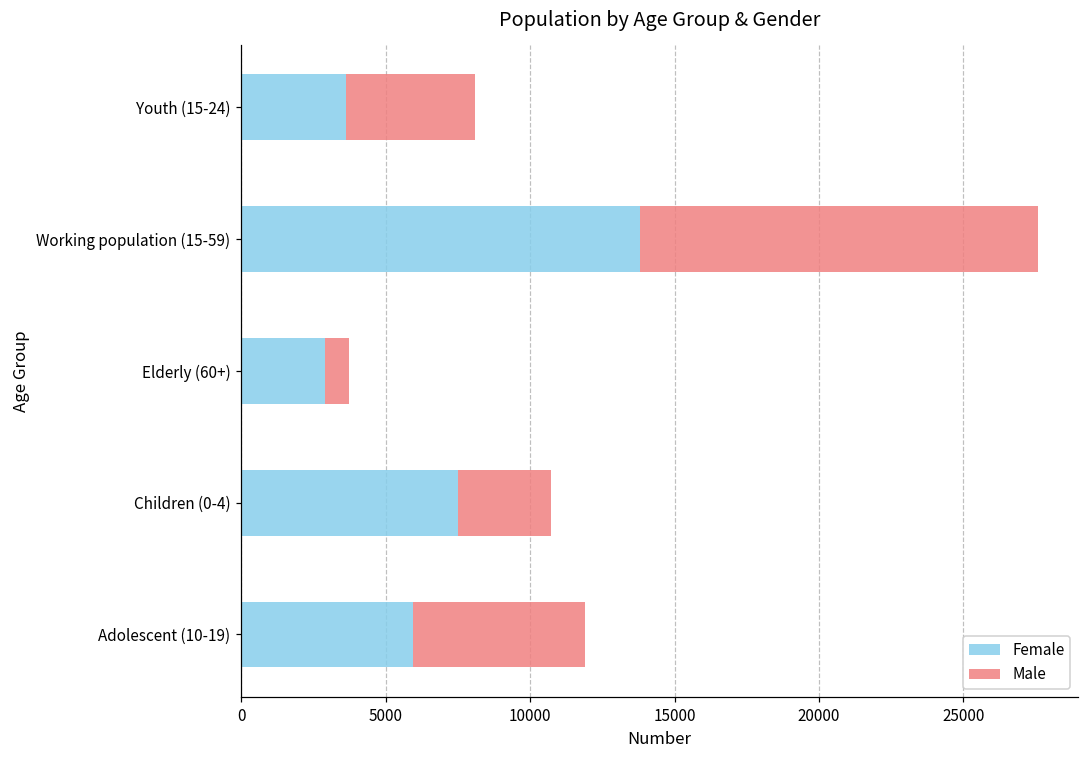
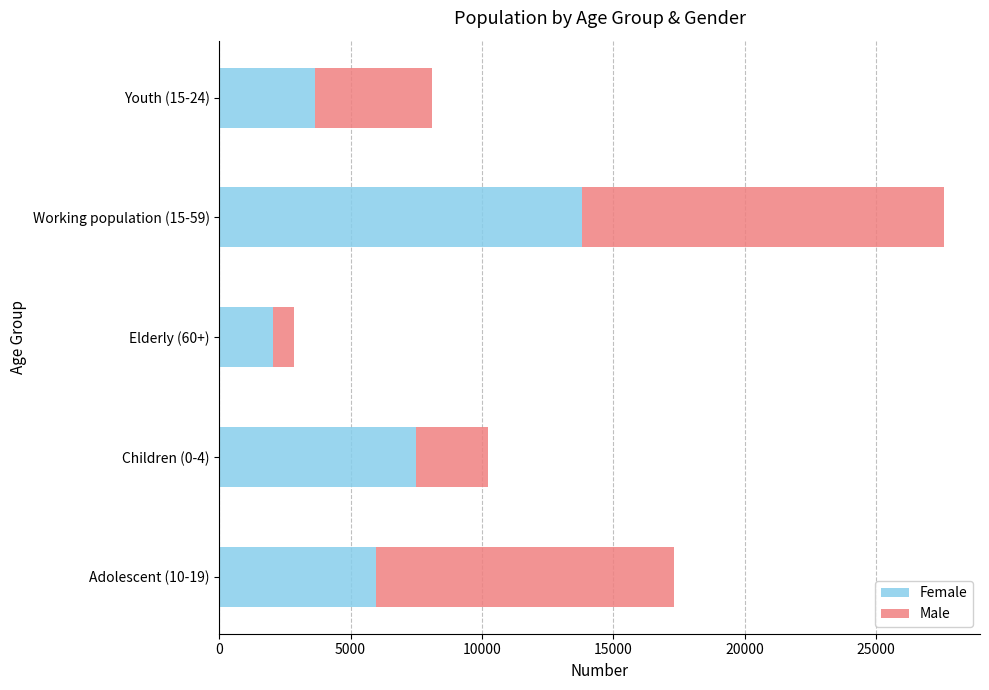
  {
    "Female": {
      "Youth (15-24)": 3600,
      "Working population (15-59)": 13800,
-     "Elderly (60+)": 2900,
+     "Elderly (60+)": 2000,
      "Children (0-4)": 7500,
      "Adolescent (10-19)": 6000
    },
    "Male": {
      "Youth (15-24)": 4400,
      "Working population (15-59)": 13800,
      "Elderly (60+)": 800,
-     "Children (0-4)": 3200,
-     "Adolescent (10-19)": 6000
+     "Children (0-4)": 2700,
+     "Adolescent (10-19)": 11400
    }
  }
